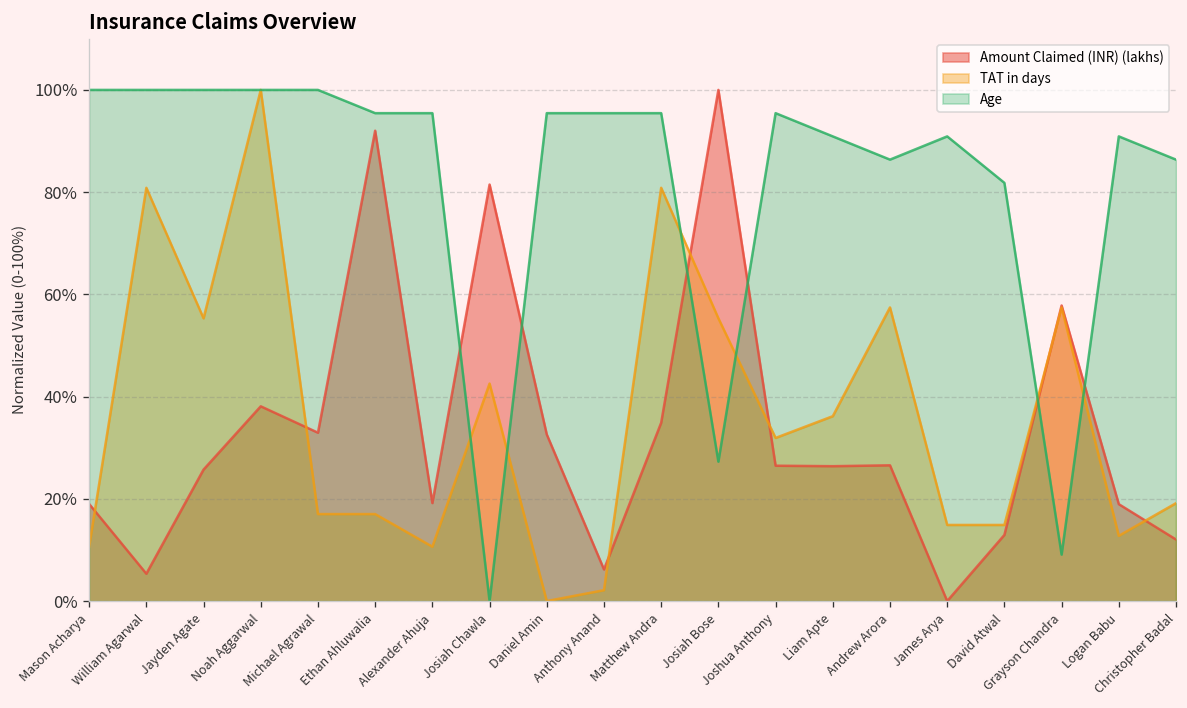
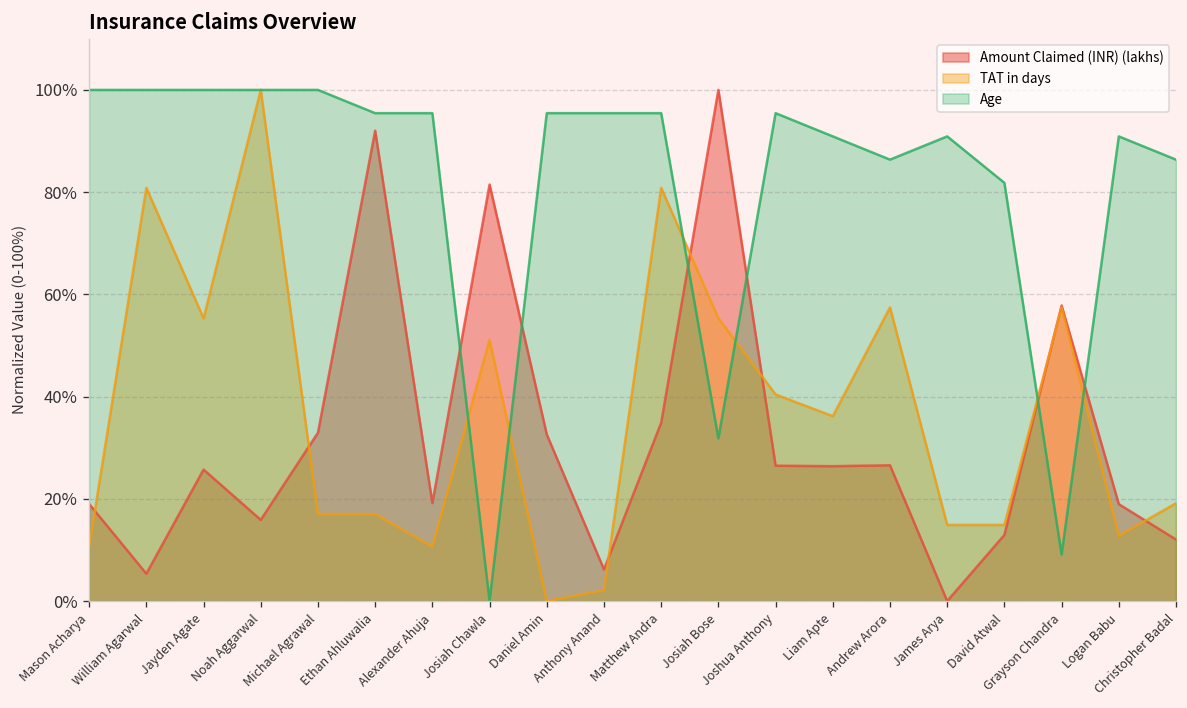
  {
    "Amount Claimed (INR) (lakhs)": {
      "Mason Acharya": "19%",
      "William Agarwal": "5%",
      "Jayden Agate": "26%",
-     "Noah Aggarwal": "38%",
+     "Noah Aggarwal": "16%",
      "Michael Agrawal": "33%",
      "Ethan Ahluwalia": "92%",
      "Alexander Ahuja": "19%",
      "Josiah Chawla": "81%",
      "Daniel Amin": "33%",
      "Anthony Anand": "6%",
      "Matthew Andra": "35%",
      "Josiah Bose": "100%",
      "Joshua Anthony": "26%",
      "Liam Apte": "26%",
      "Andrew Arora": "27%",
      "James Arya": "0%",
      "David Atwal": "13%",
      "Logan Babu": "19%",
      "Christopher Badal": "12%"
    },
    "TAT in days": {
      "Mason Acharya": "11%",
      "William Agarwal": "81%",
      "Jayden Agate": "55%",
      "Michael Agrawal": "17%",
      "Ethan Ahluwalia": "17%",
      "Alexander Ahuja": "11%",
-     "Josiah Chawla": "43%",
+     "Josiah Chawla": "51%",
      "Daniel Amin": "0%",
      "Anthony Anand": "2%",
      "Matthew Andra": "81%",
      "Josiah Bose": "55%",
-     "Joshua Anthony": "32%",
+     "Joshua Anthony": "40%",
      "Liam Apte": "36%",
      "Andrew Arora": "57%",
      "James Arya": "15%",
      "David Atwal": "15%",
      "Logan Babu": "13%",
      "Christopher Badal": "19%"
    },
    "Age": {
      "Mason Acharya": "100%",
      "William Agarwal": "100%",
      "Jayden Agate": "100%",
      "Michael Agrawal": "100%",
      "Ethan Ahluwalia": "95%",
      "Alexander Ahuja": "95%",
      "Josiah Chawla": "0%",
      "Daniel Amin": "95%",
      "Anthony Anand": "95%",
      "Matthew Andra": "95%",
-     "Josiah Bose": "27%",
+     "Josiah Bose": "32%",
      "Joshua Anthony": "95%",
      "Liam Apte": "91%",
      "Andrew Arora": "86%",
      "James Arya": "91%",
      "David Atwal": "82%",
      "Grayson Chandra": "9%",
      "Logan Babu": "91%",
      "Christopher Badal": "86%"
    }
  }
